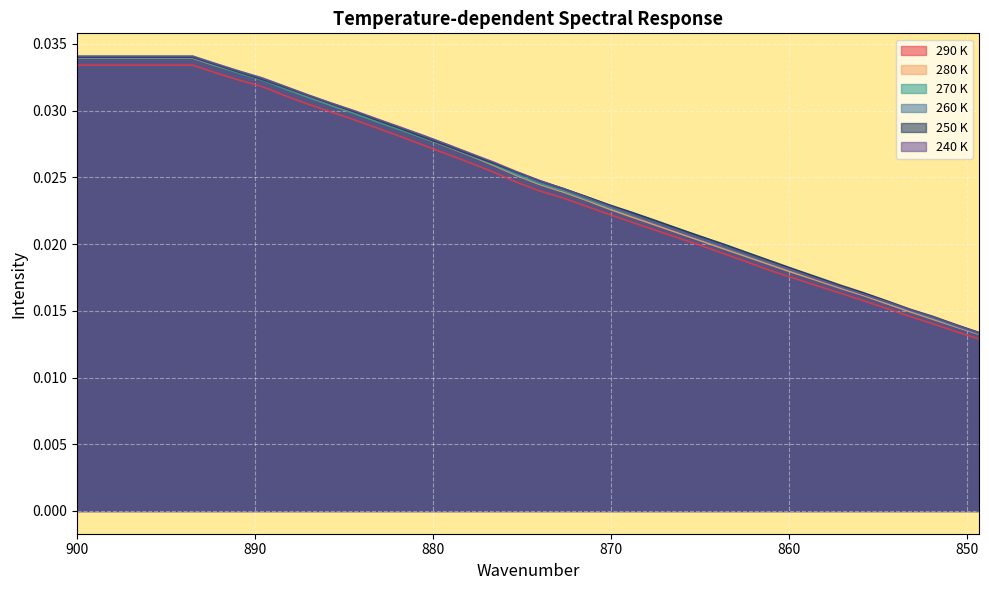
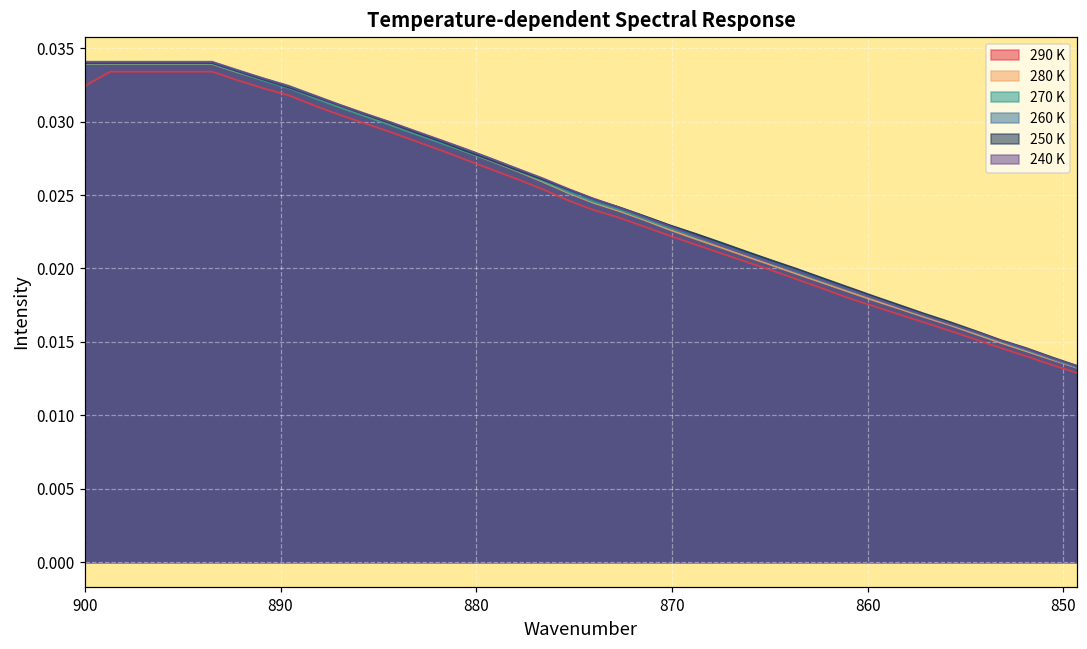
  {
    "290 K": {
-     "900": 0.0334
+     "900": 0.0324
    }
  }
